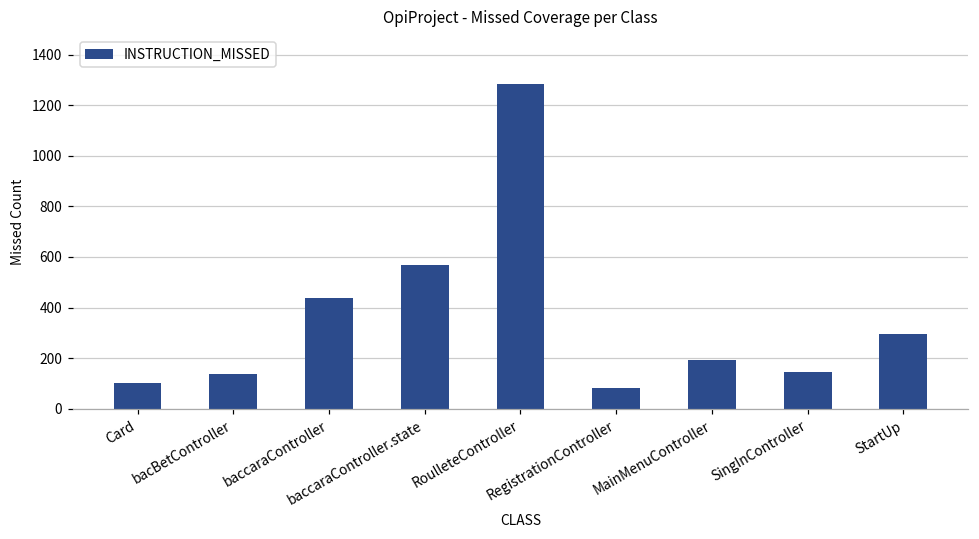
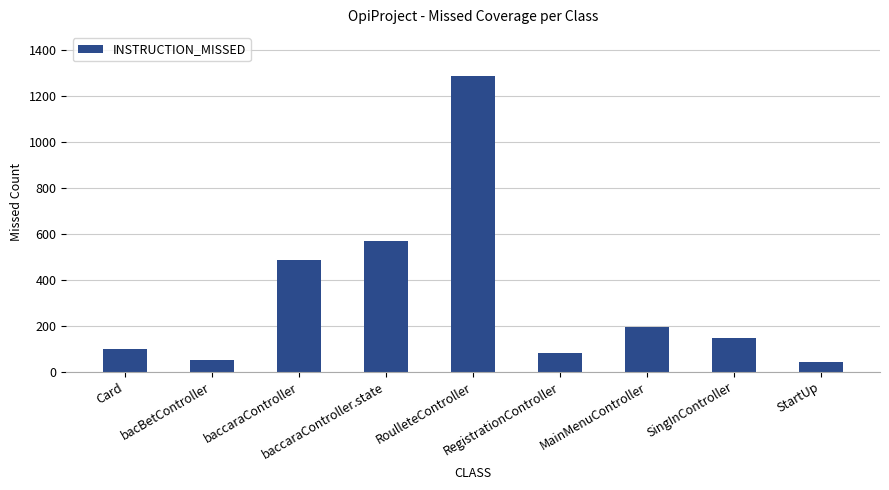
  {
    "Card": 100,
-   "bacBetController": 140,
-   "baccaraController": 440,
+   "bacBetController": 50,
+   "baccaraController": 490,
    "baccaraController.state": 570,
    "RoulleteController": 1280,
    "RegistrationController": 80,
    "MainMenuController": 190,
    "SingInController": 150,
-   "StartUp": 290
+   "StartUp": 40
  }
